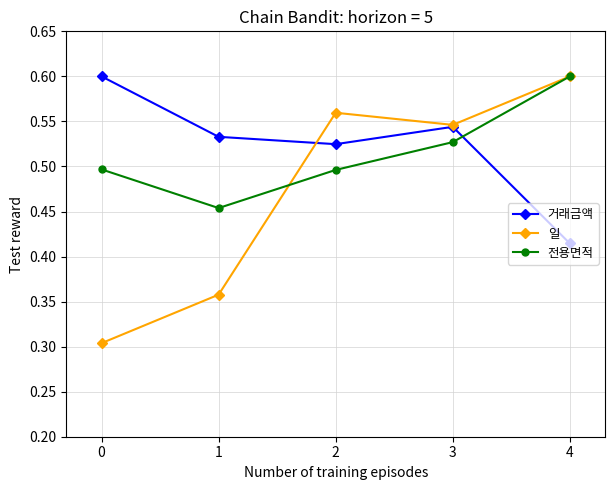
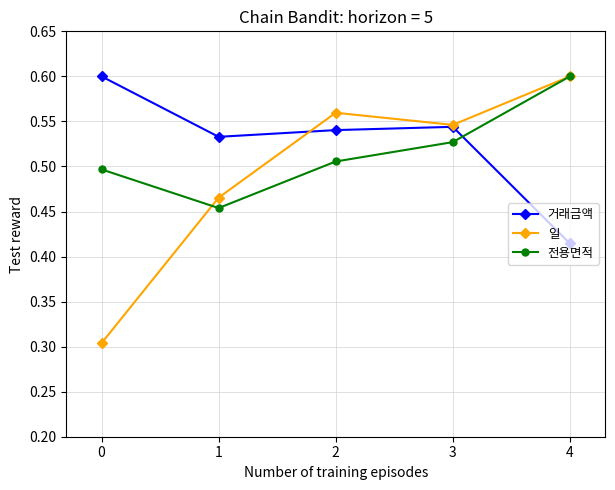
  {
    "거래금액": {
      "0": 0.60,
      "1": 0.53,
-     "2": 0.52
+     "2": 0.54
    },
    "일": {
      "0": 0.30,
-     "1": 0.36,
+     "1": 0.47,
      "2": 0.56
    },
    "전용면적": {
      "0": 0.50,
      "1": 0.45,
-     "2": 0.50,
+     "2": 0.51,
      "3": 0.53
    }
  }
